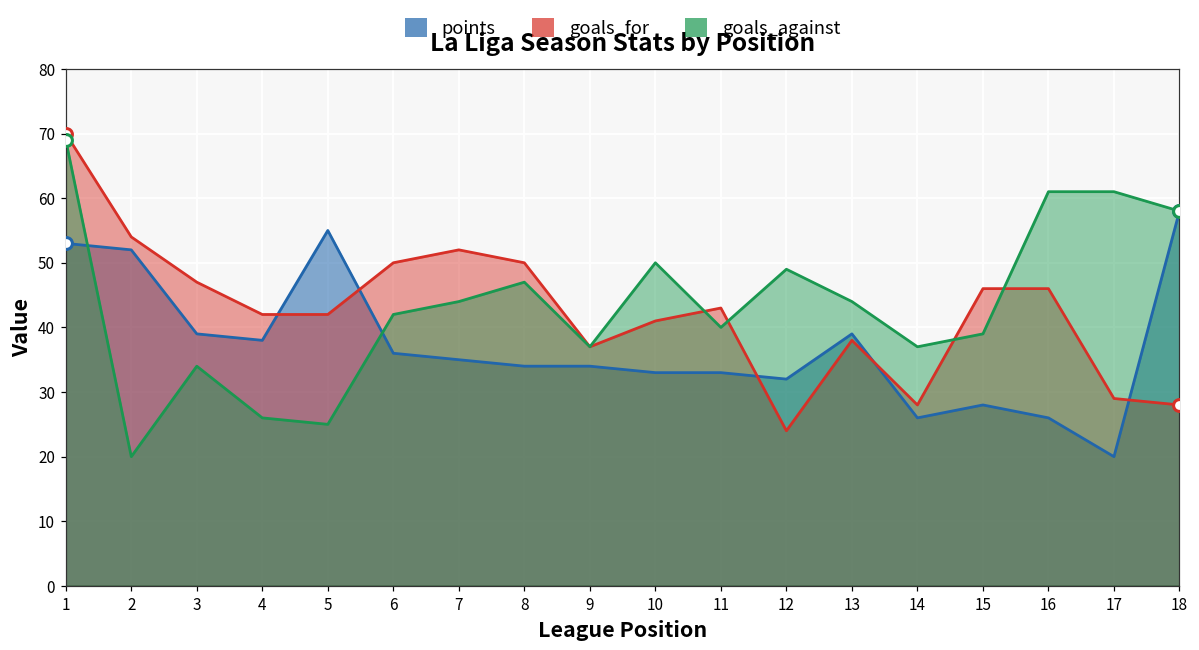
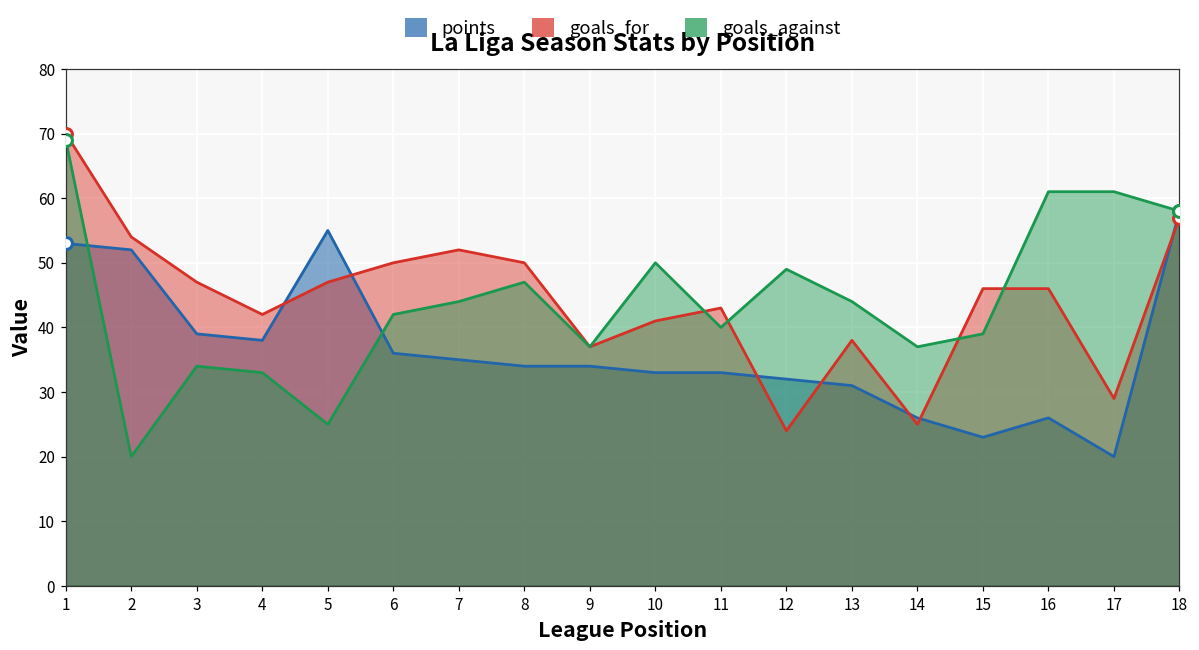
  {
    "points": {
      "2": 52,
      "3": 39,
      "4": 38,
      "5": 55,
      "6": 36,
      "7": 35,
      "8": 34,
      "9": 34,
      "10": 33,
      "11": 33,
      "12": 32,
-     "13": 39,
+     "13": 31,
      "14": 26,
-     "15": 28,
+     "15": 23,
      "16": 26,
      "17": 20
    },
    "goals_for": {
      "2": 54,
      "3": 47,
      "4": 42,
-     "5": 42,
+     "5": 47,
      "6": 50,
      "7": 52,
      "8": 50,
      "10": 41,
      "11": 43,
      "12": 24,
      "13": 38,
-     "14": 28,
+     "14": 25,
      "15": 46,
      "16": 46,
      "17": 29,
-     "18": 28
+     "18": 57
    },
    "goals_against": {
      "2": 20,
      "3": 34,
-     "4": 26,
+     "4": 33,
      "5": 25,
      "6": 42,
      "7": 44,
      "8": 47,
      "10": 50,
      "11": 40,
      "12": 49,
      "13": 44,
      "14": 37,
      "15": 39,
      "16": 61,
      "17": 61
    }
  }
